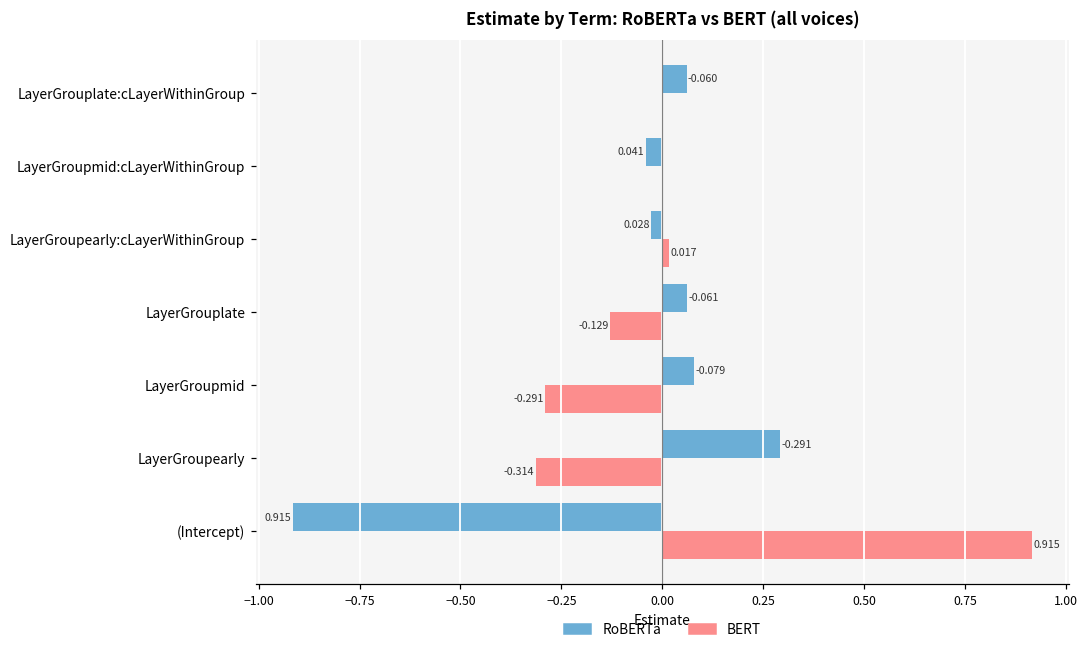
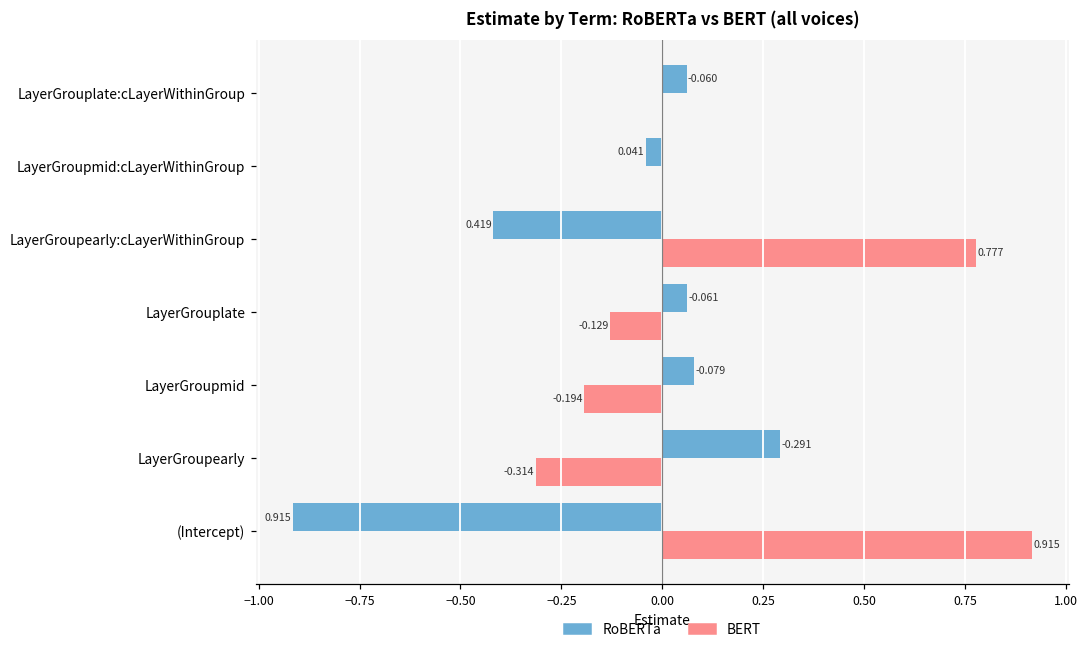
  {
    "RoBERTa": {
-     "LayerGroupearly:cLayerWithinGroup": 0.028
+     "LayerGroupearly:cLayerWithinGroup": 0.419
    },
    "BERT": {
-     "LayerGroupearly:cLayerWithinGroup": 0.017,
+     "LayerGroupearly:cLayerWithinGroup": 0.777,
      "LayerGrouplate": -0.129,
-     "LayerGroupmid": -0.291,
+     "LayerGroupmid": -0.194,
      "LayerGroupearly": -0.314,
      "(Intercept)": 0.915
    }
  }
